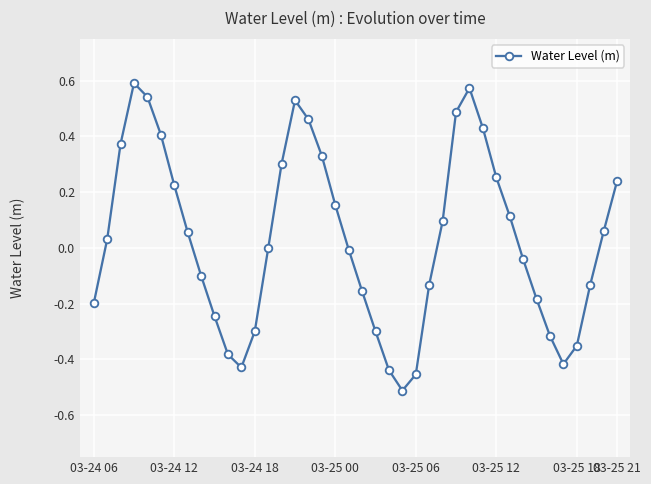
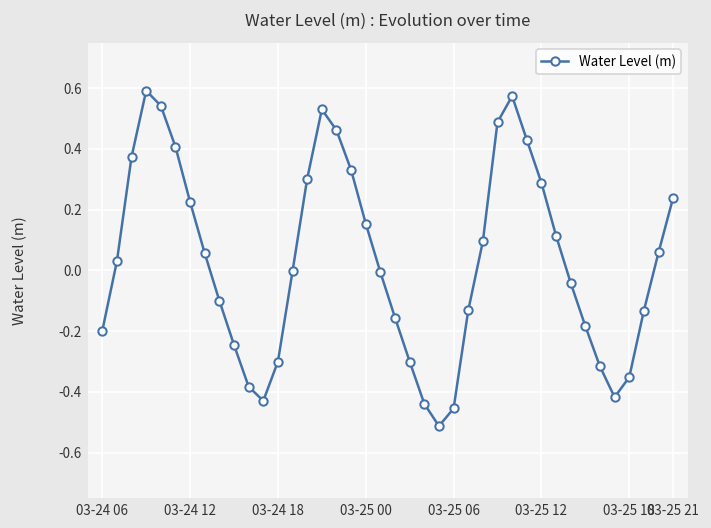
  {
    "03-24 06": -0.20,
    "03-24 12": 0.23,
    "03-24 18": -0.30,
    "03-25 00": 0.15,
    "03-25 06": -0.45,
-   "03-25 12": 0.25
+   "03-25 12": 0.29
  }
